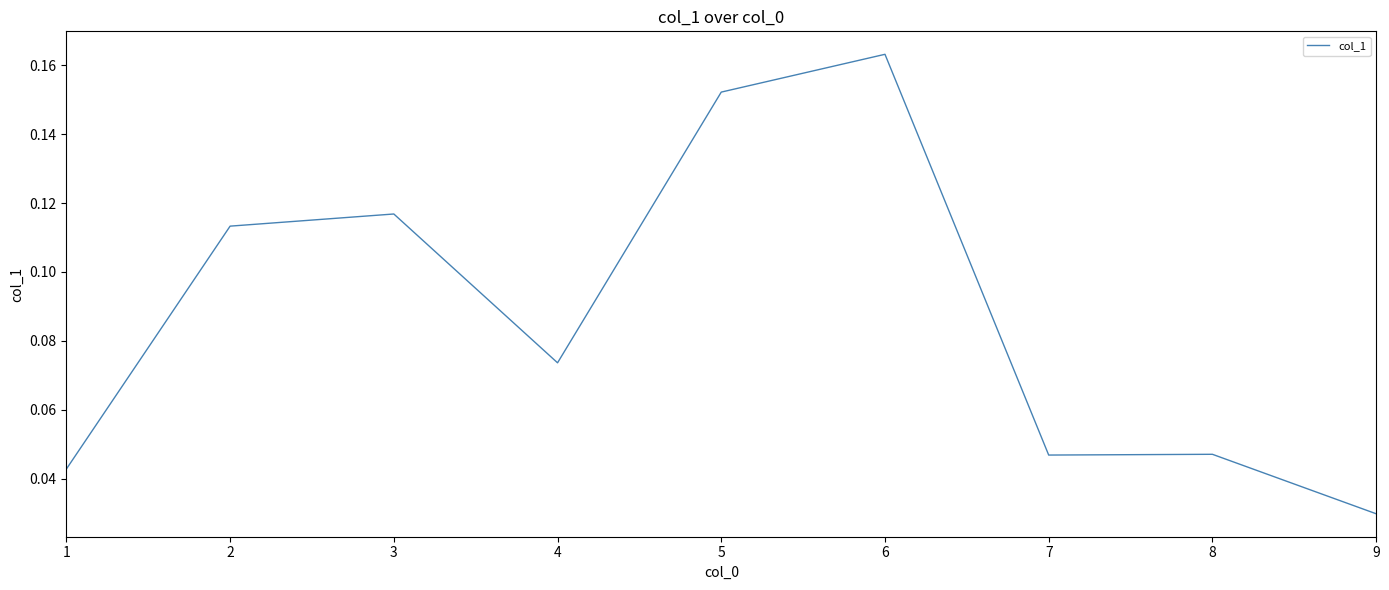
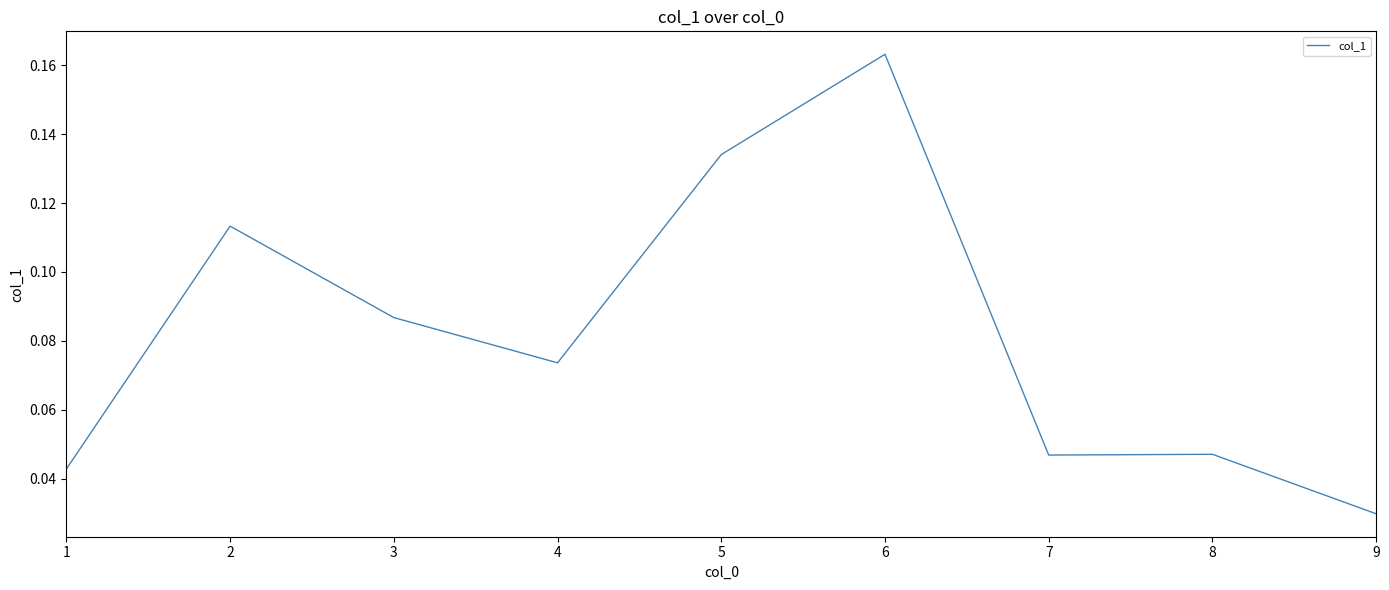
  {
    "1": 0.043,
    "2": 0.113,
-   "3": 0.117,
+   "3": 0.087,
    "4": 0.074,
-   "5": 0.152,
+   "5": 0.134,
    "6": 0.163,
    "7": 0.047,
    "8": 0.047,
    "9": 0.030
  }
